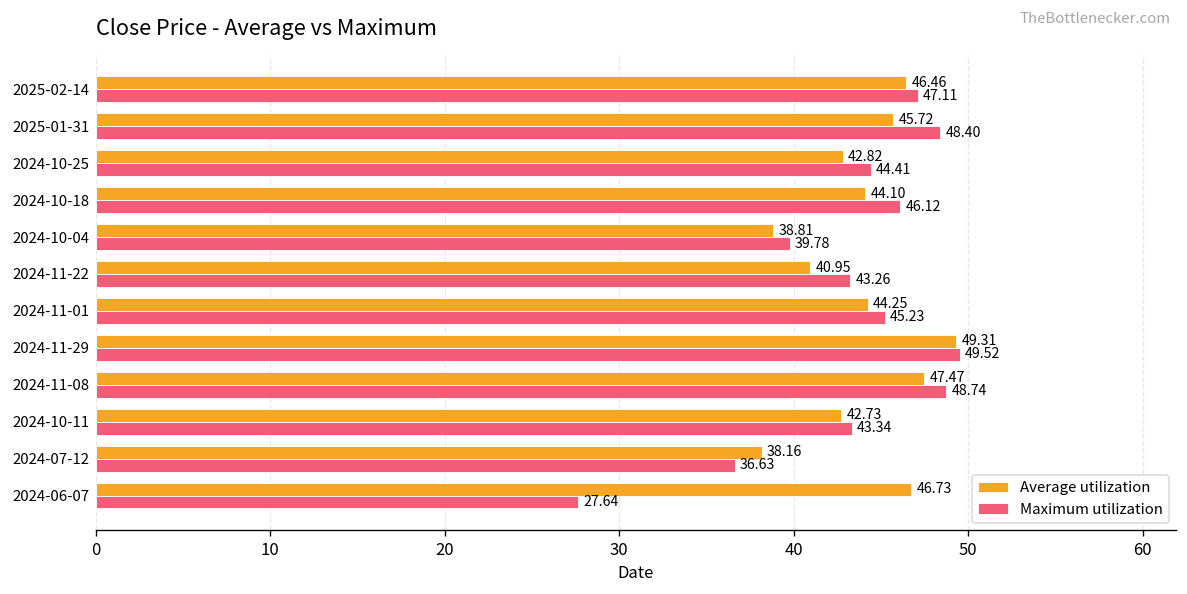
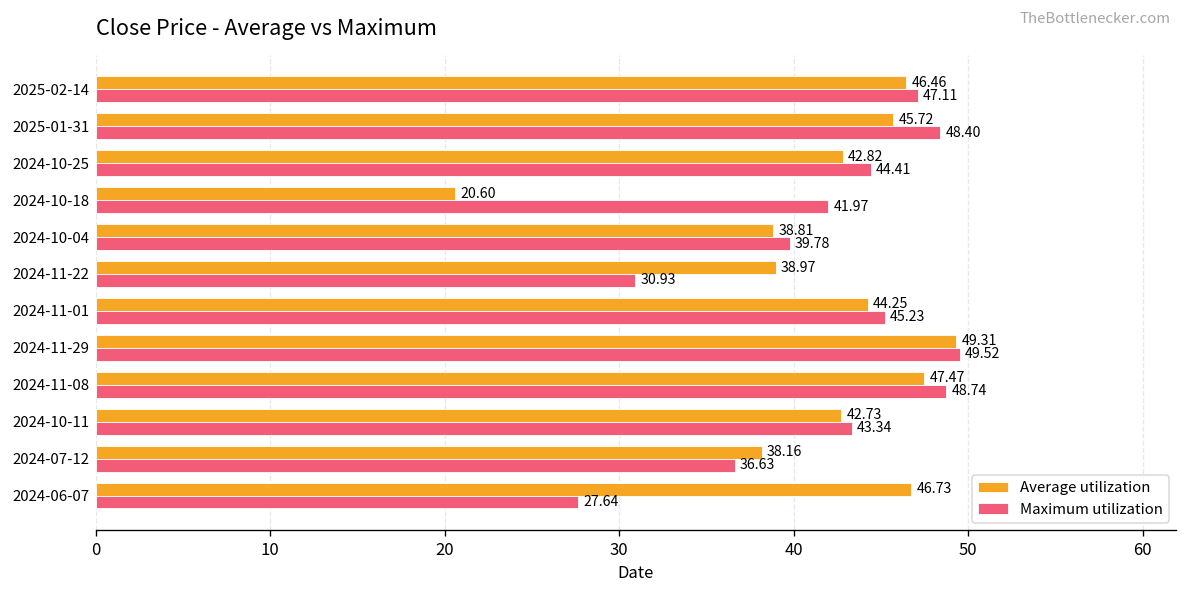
  {
    "Average utilization": {
      "2025-02-14": 46.46,
      "2025-01-31": 45.72,
      "2024-10-25": 42.82,
-     "2024-10-18": 44.10,
+     "2024-10-18": 20.60,
      "2024-10-04": 38.81,
-     "2024-11-22": 40.95,
+     "2024-11-22": 38.97,
      "2024-11-01": 44.25,
      "2024-11-08": 47.47,
      "2024-10-11": 42.73,
      "2024-07-12": 38.16,
      "2024-06-07": 46.73
    },
    "Maximum utilization": {
      "2025-02-14": 47.11,
      "2025-01-31": 48.40,
      "2024-10-25": 44.41,
-     "2024-10-18": 46.12,
+     "2024-10-18": 41.97,
      "2024-10-04": 39.78,
-     "2024-11-22": 43.26,
+     "2024-11-22": 30.93,
      "2024-11-01": 45.23,
      "2024-11-08": 48.74,
      "2024-10-11": 43.34,
      "2024-07-12": 36.63,
      "2024-06-07": 27.64
    }
  }
